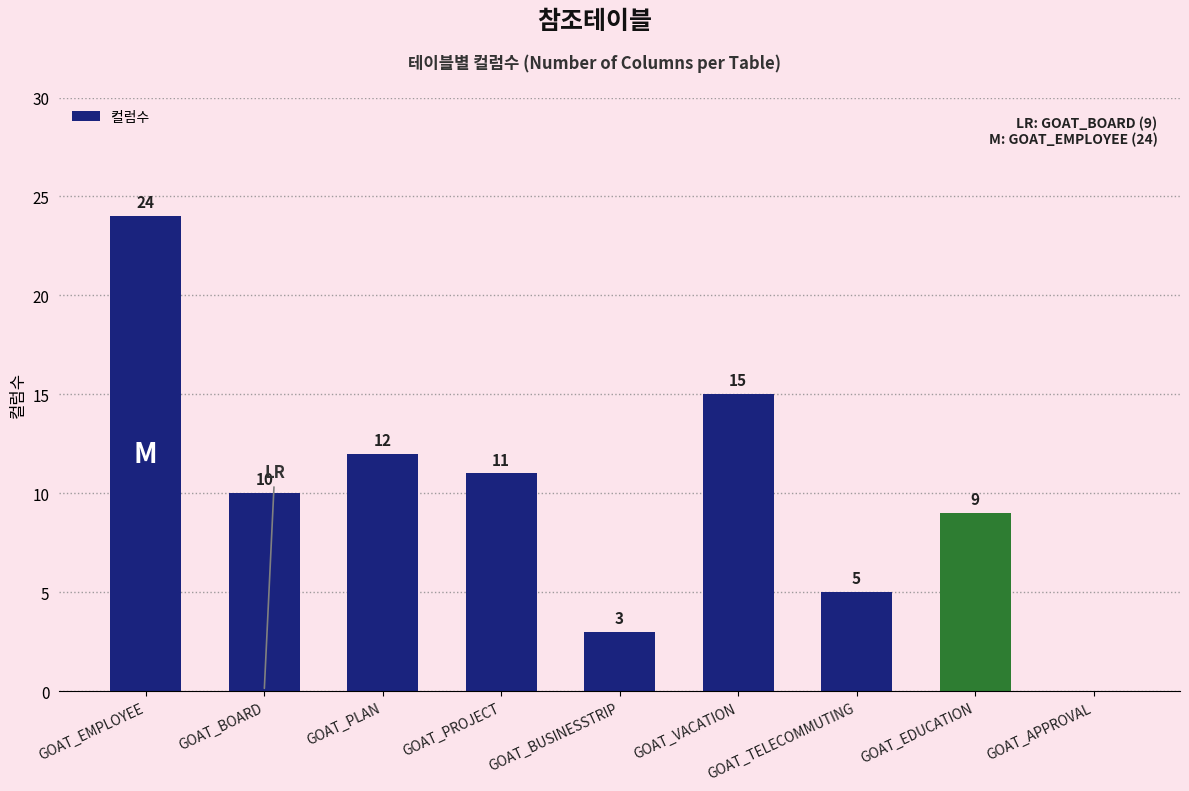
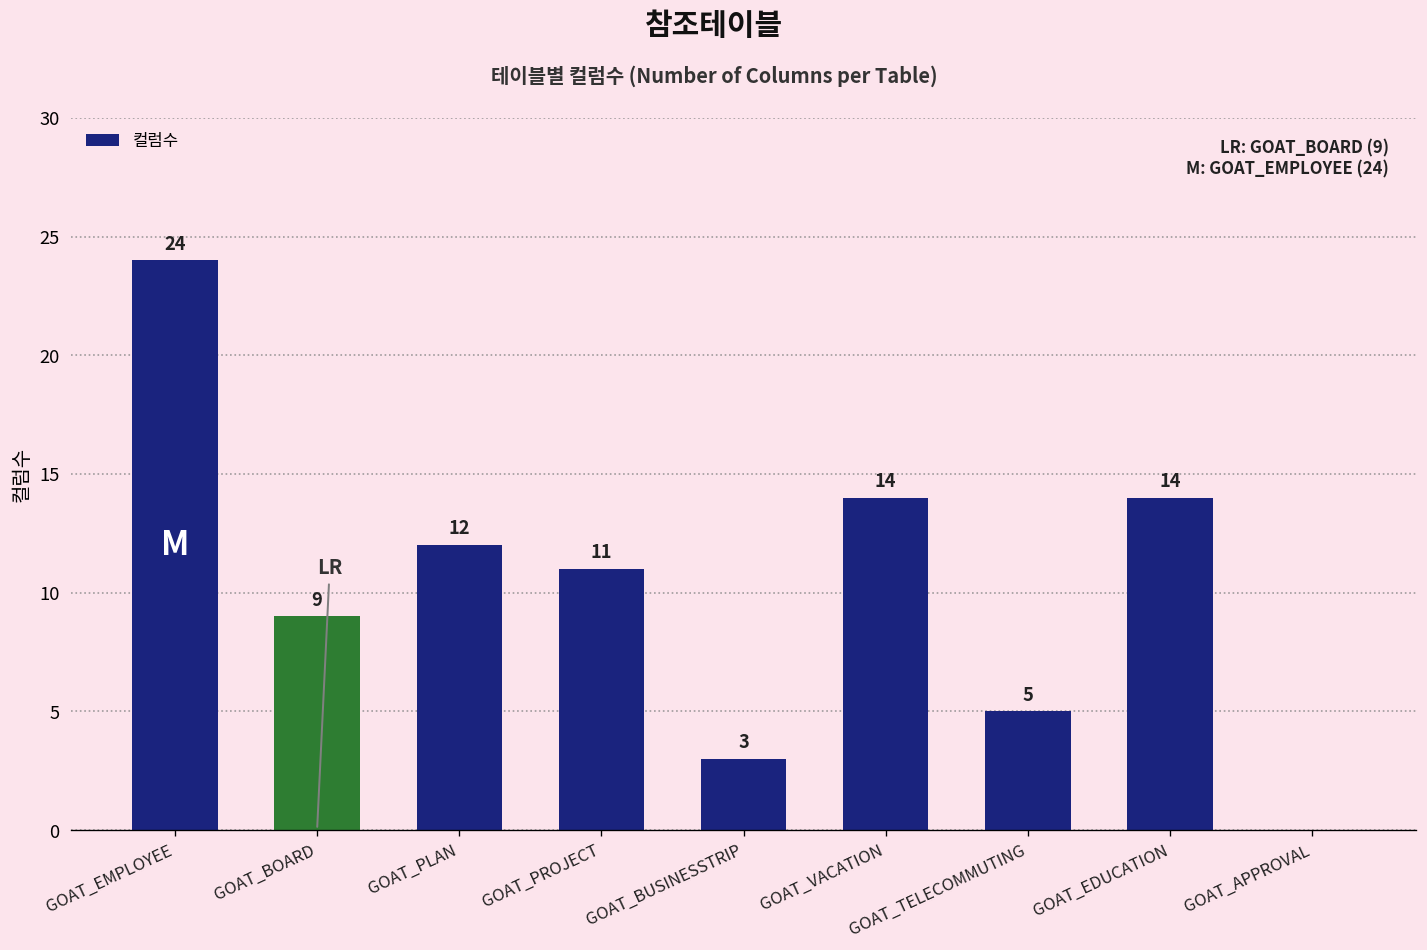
  {
    "GOAT_EMPLOYEE": 24,
-   "GOAT_BOARD": 10,
+   "GOAT_BOARD": 9,
    "GOAT_PLAN": 12,
    "GOAT_PROJECT": 11,
    "GOAT_BUSINESSTRIP": 3,
-   "GOAT_VACATION": 15,
+   "GOAT_VACATION": 14,
    "GOAT_TELECOMMUTING": 5,
-   "GOAT_EDUCATION": 9
+   "GOAT_EDUCATION": 14
  }
